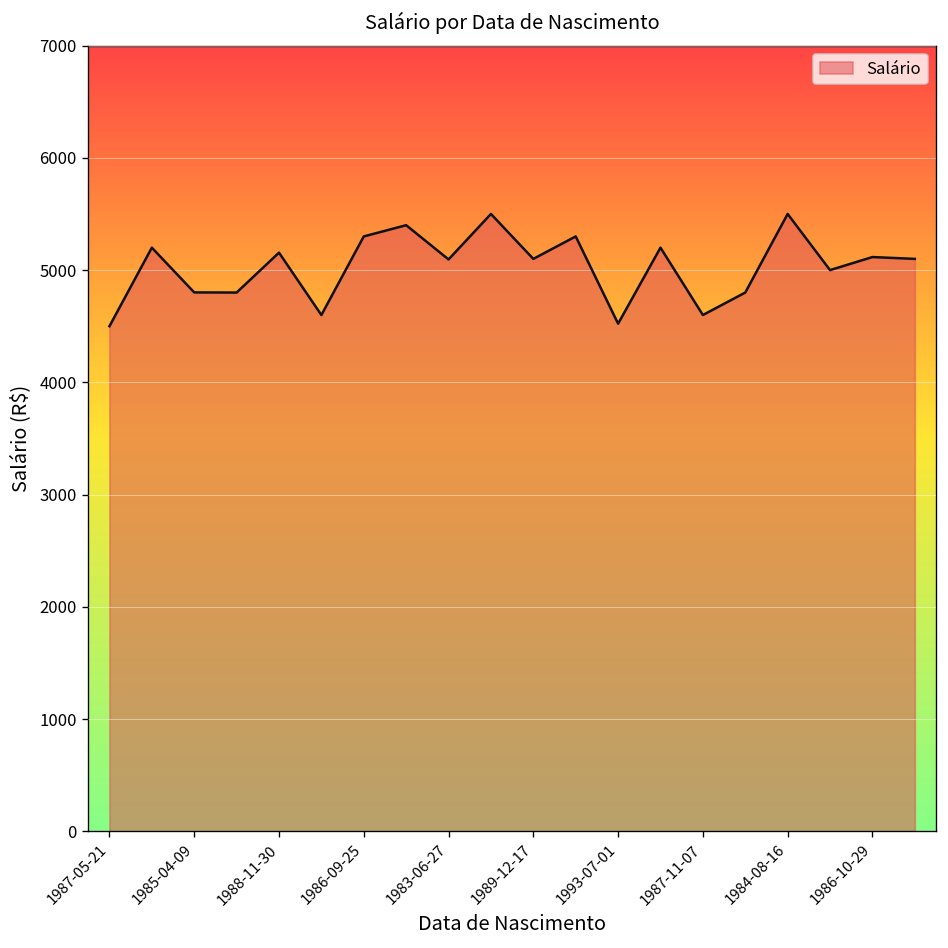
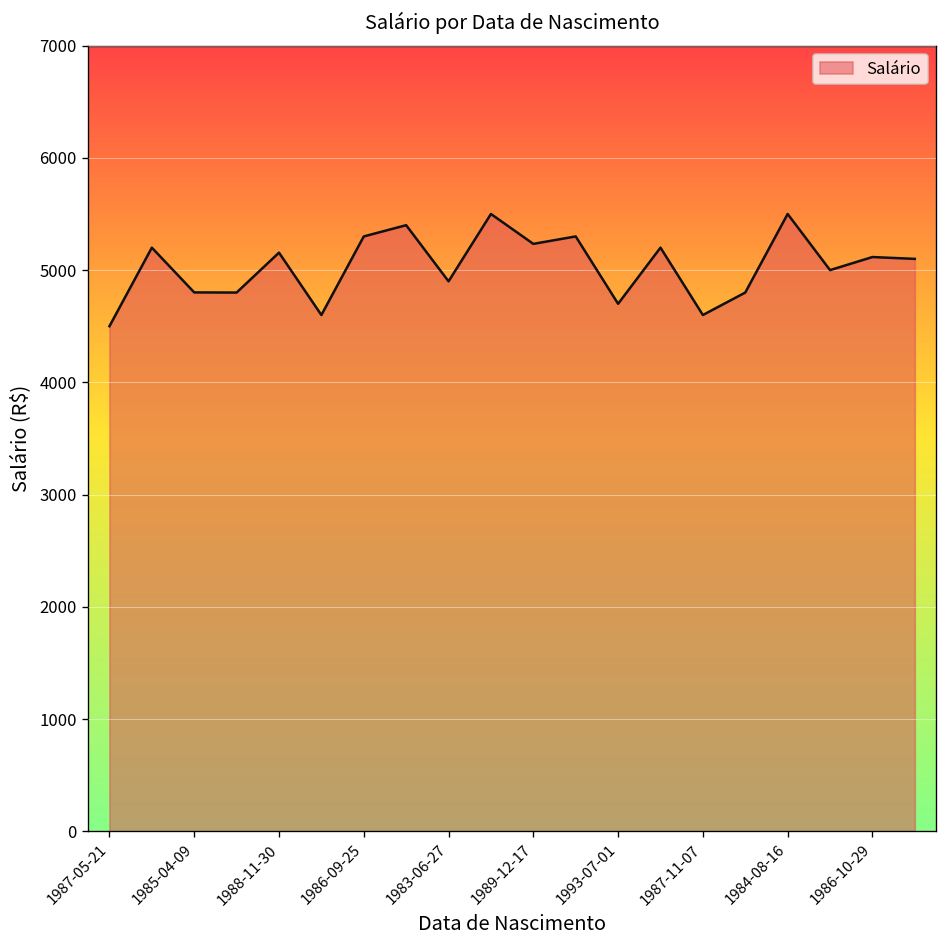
  {
    "1987-05-21": 4500,
    "1985-04-09": 4800,
    "1988-11-30": 5200,
    "1986-09-25": 5300,
-   "1983-06-27": 5100,
-   "1989-12-17": 5100,
-   "1993-07-01": 4500,
+   "1983-06-27": 4900,
+   "1989-12-17": 5200,
+   "1993-07-01": 4700,
    "1987-11-07": 4600,
    "1984-08-16": 5500,
    "1986-10-29": 5100
  }
